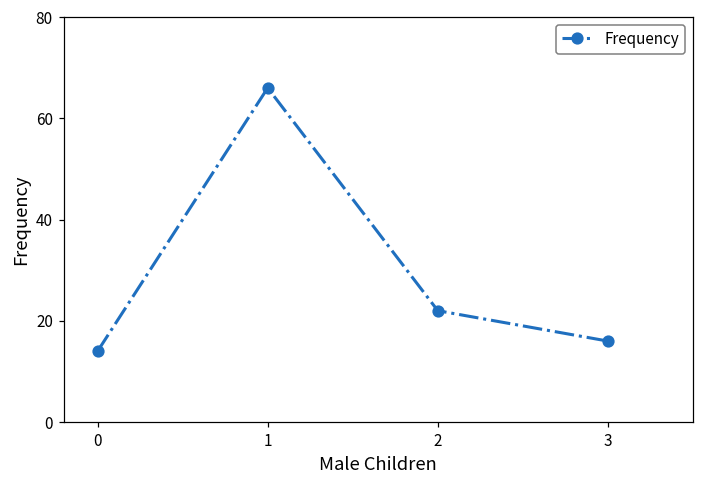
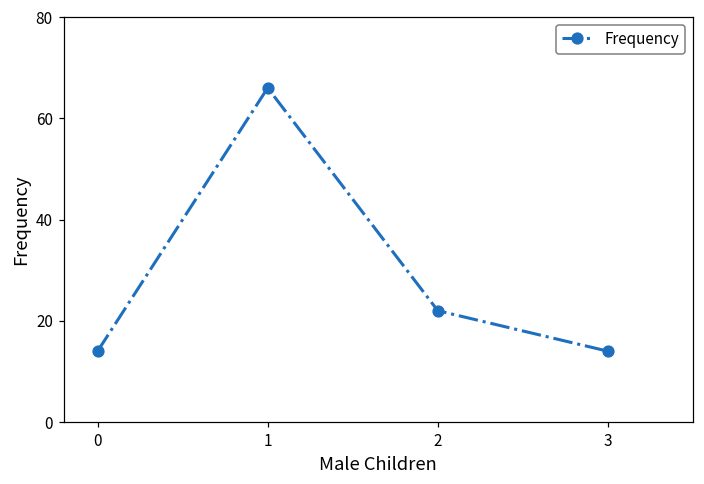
  {
    "0": 14,
    "1": 66,
    "2": 22,
-   "3": 16
+   "3": 14
  }
